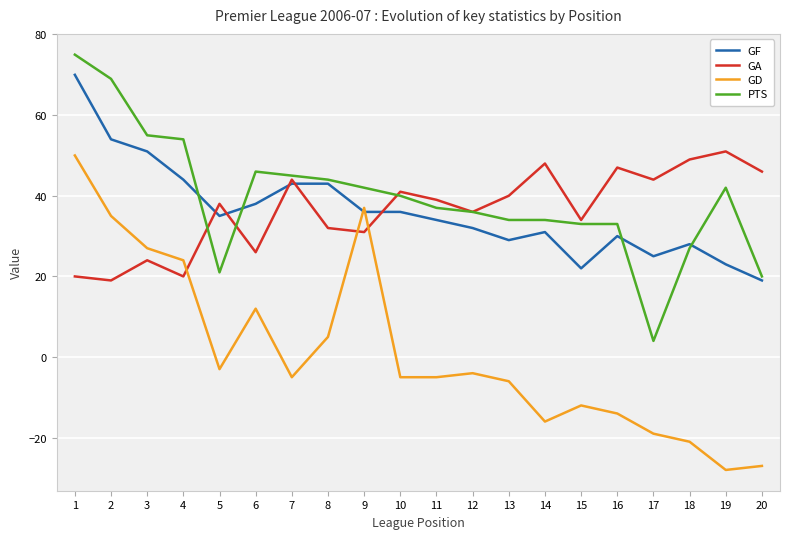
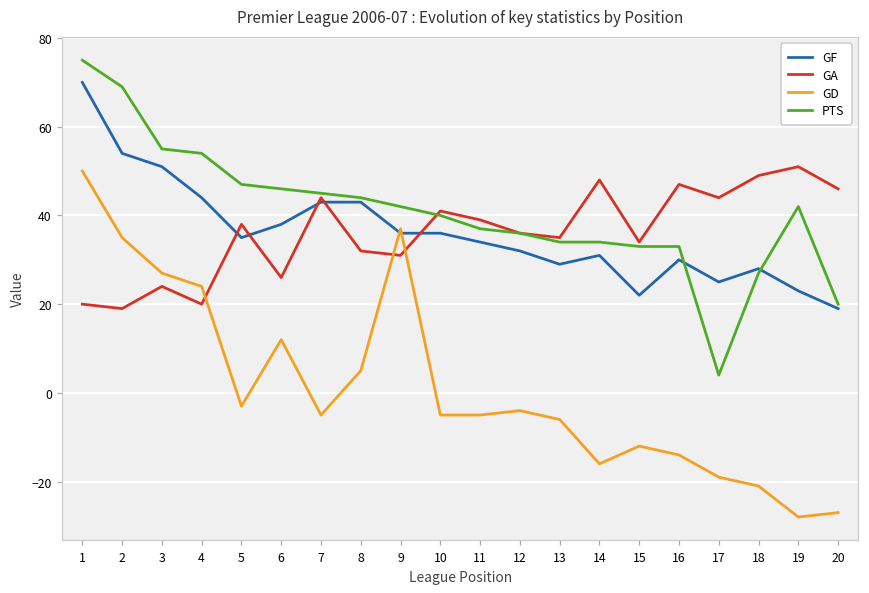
  {
    "GF": {
      "1": 70,
      "2": 54,
      "3": 51,
      "4": 44,
      "5": 35,
      "6": 38,
      "7": 43,
      "8": 43,
      "9": 36,
      "10": 36,
      "11": 34,
      "12": 32,
      "13": 29,
      "14": 31,
      "15": 22,
      "16": 30,
      "17": 25,
      "18": 28,
      "19": 23,
      "20": 19
    },
    "GA": {
      "1": 20,
      "2": 19,
      "3": 24,
      "4": 20,
      "5": 38,
      "6": 26,
      "7": 44,
      "8": 32,
      "9": 31,
      "10": 41,
      "11": 39,
-     "13": 40,
+     "13": 35,
      "14": 48,
      "15": 34,
      "16": 47,
      "17": 44,
      "18": 49,
      "19": 51,
      "20": 46
    },
    "GD": {
      "1": 50,
      "2": 35,
      "3": 27,
      "4": 24,
      "5": -3,
      "6": 12,
      "7": -5,
      "8": 5,
      "9": 37,
      "10": -5,
      "11": -5,
      "12": -4,
      "13": -6,
      "14": -16,
      "15": -12,
      "16": -14,
      "17": -19,
      "18": -21,
      "19": -28,
      "20": -27
    },
    "PTS": {
      "1": 75,
      "2": 69,
      "3": 55,
      "4": 54,
-     "5": 21,
+     "5": 47,
      "6": 46,
      "7": 45,
      "8": 44,
      "9": 42,
      "10": 40,
      "11": 37,
      "13": 34,
      "14": 34,
      "15": 33,
      "16": 33,
      "17": 4,
      "18": 27,
      "19": 42,
      "20": 20
    }
  }
